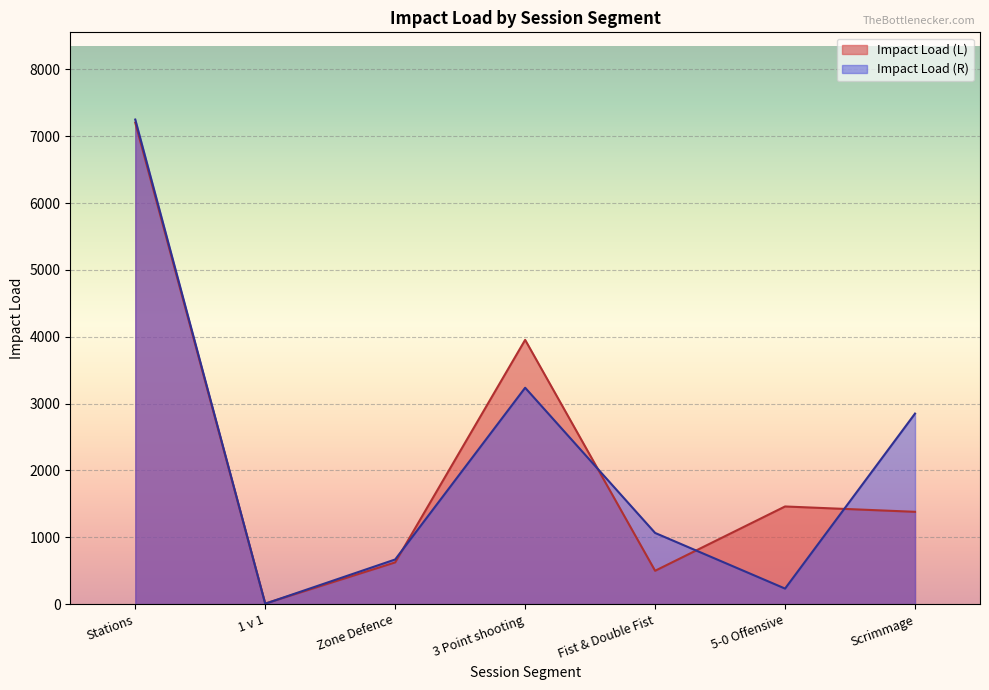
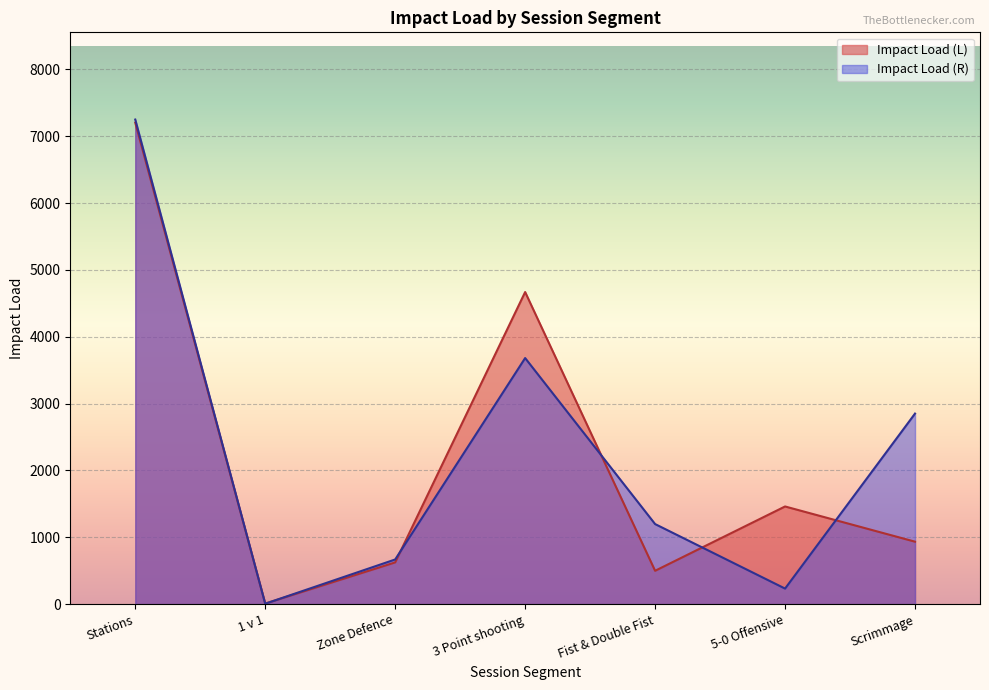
  {
    "Impact Load (L)": {
      "Stations": 7200,
      "Zone Defence": 600,
-     "3 Point shooting": 4000,
+     "3 Point shooting": 4700,
      "Fist & Double Fist": 500,
      "5-0 Offensive": 1500,
-     "Scrimmage": 1400
+     "Scrimmage": 900
    },
    "Impact Load (R)": {
      "Stations": 7200,
      "Zone Defence": 700,
-     "3 Point shooting": 3200,
-     "Fist & Double Fist": 1100,
+     "3 Point shooting": 3700,
+     "Fist & Double Fist": 1200,
      "5-0 Offensive": 200,
      "Scrimmage": 2900
    }
  }
